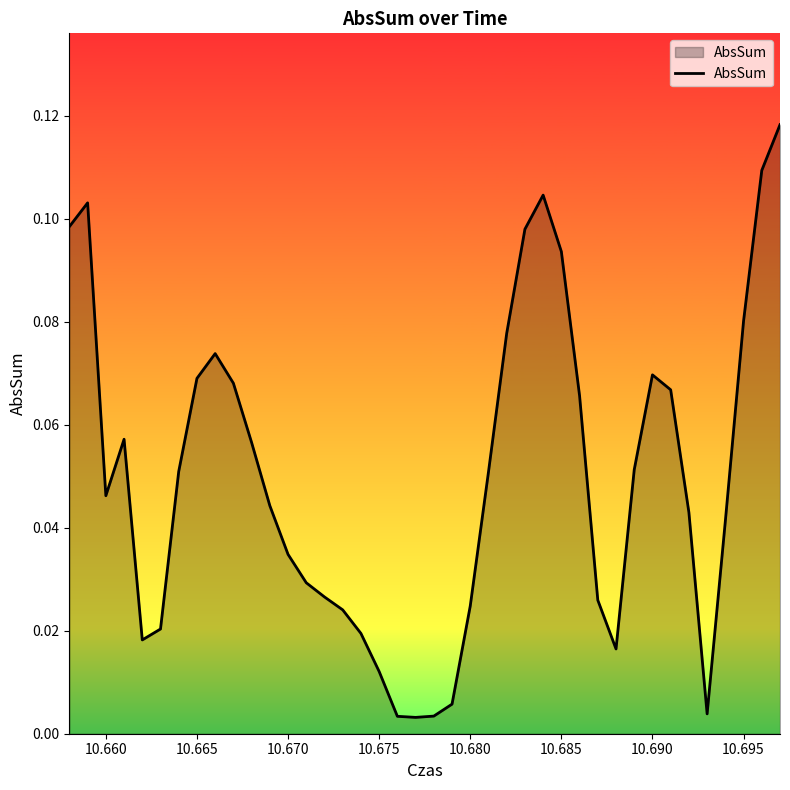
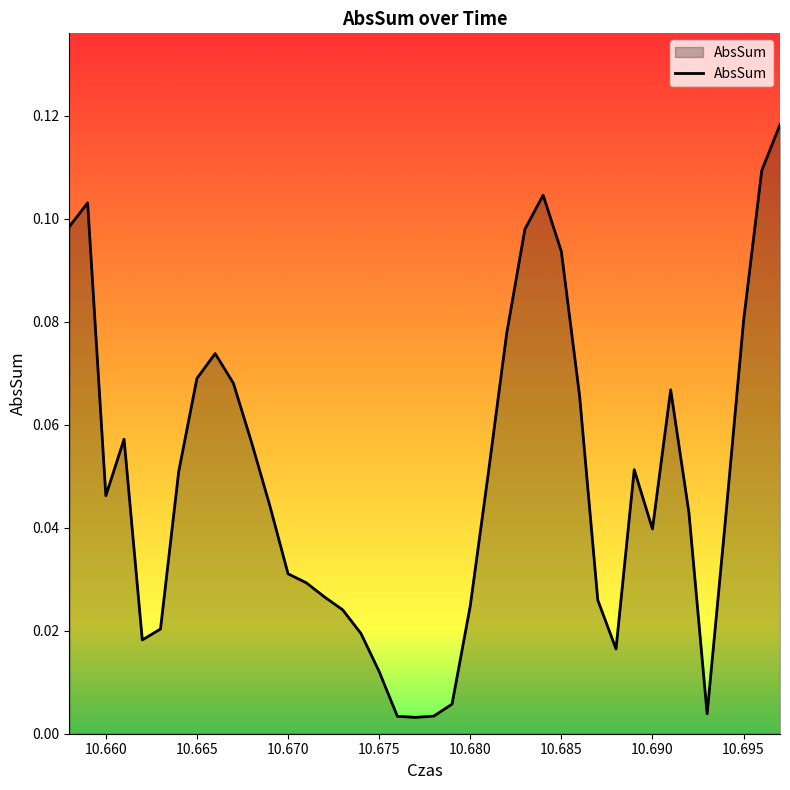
  {
    "10.660": 0.046,
    "10.665": 0.069,
-   "10.670": 0.035,
+   "10.670": 0.031,
    "10.675": 0.012,
    "10.680": 0.025,
    "10.685": 0.094,
-   "10.690": 0.070,
+   "10.690": 0.040,
    "10.695": 0.080
  }
